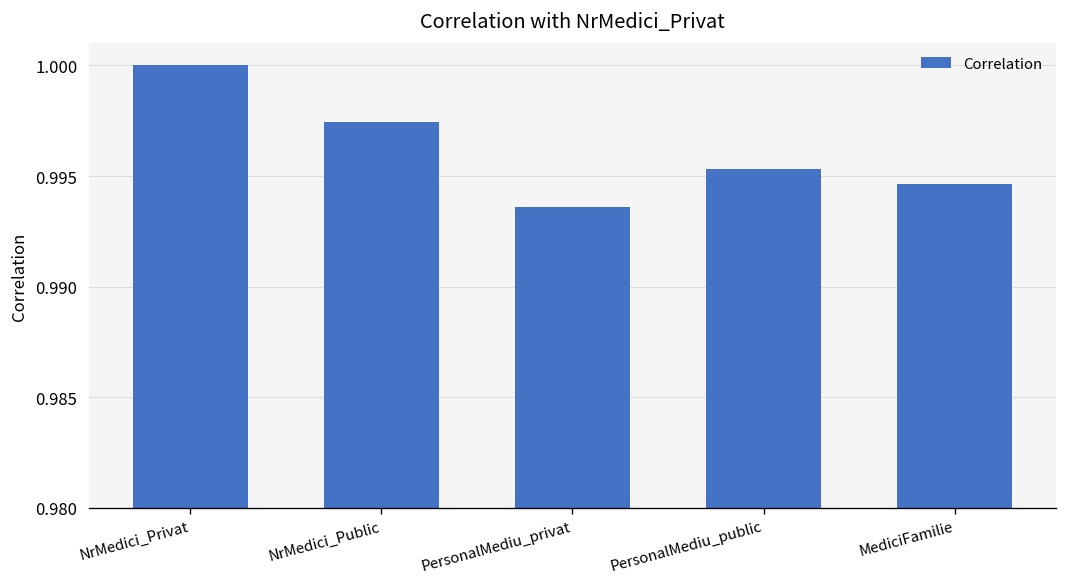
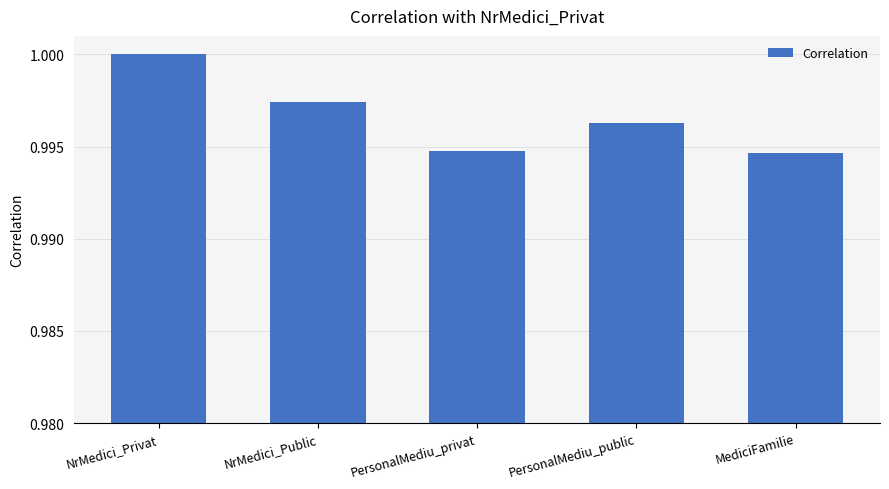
  {
    "NrMedici_Privat": 1.0000,
    "NrMedici_Public": 0.9974,
-   "PersonalMediu_privat": 0.9936,
-   "PersonalMediu_public": 0.9953,
+   "PersonalMediu_privat": 0.9948,
+   "PersonalMediu_public": 0.9963,
    "MediciFamilie": 0.9947
  }
